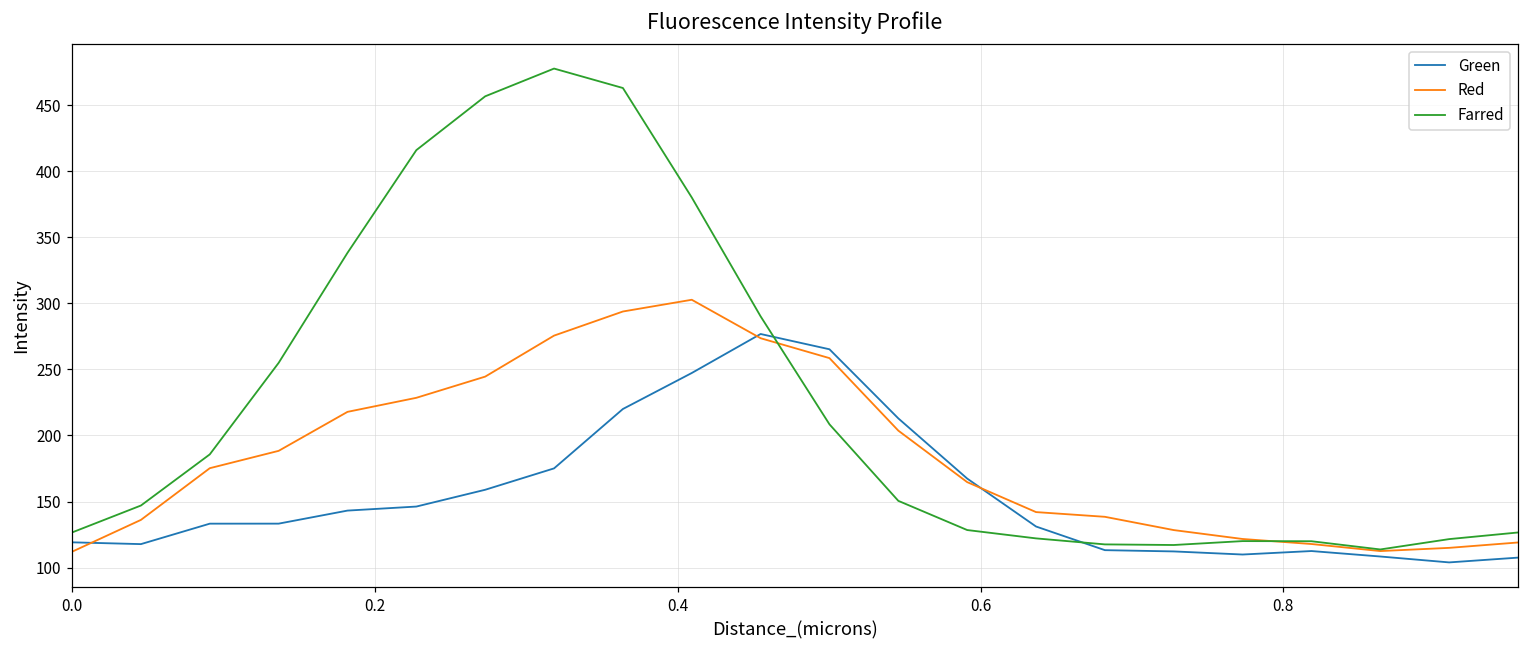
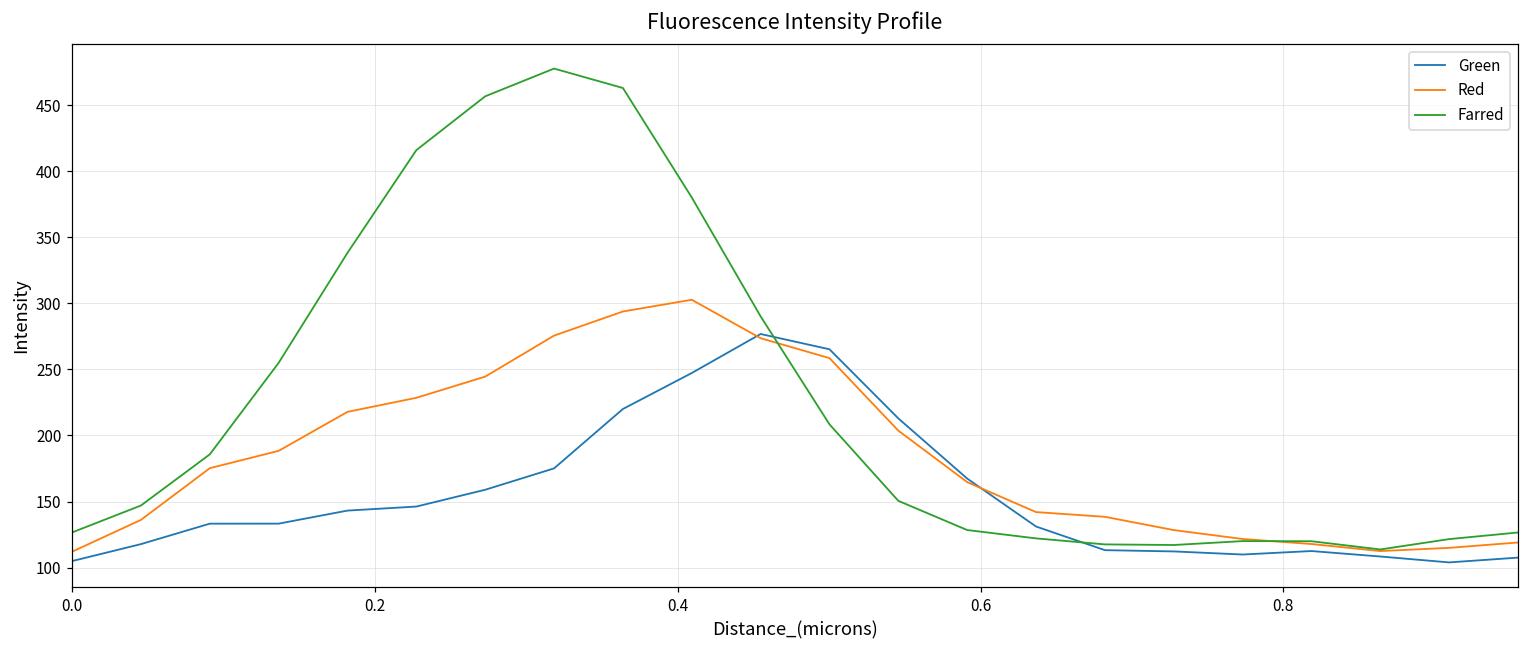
  {
    "Green": {
-     "0.0": 119
+     "0.0": 105
    },
    "Red": {
      "0.0": 112
    },
    "Farred": {
      "0.0": 127
    }
  }
